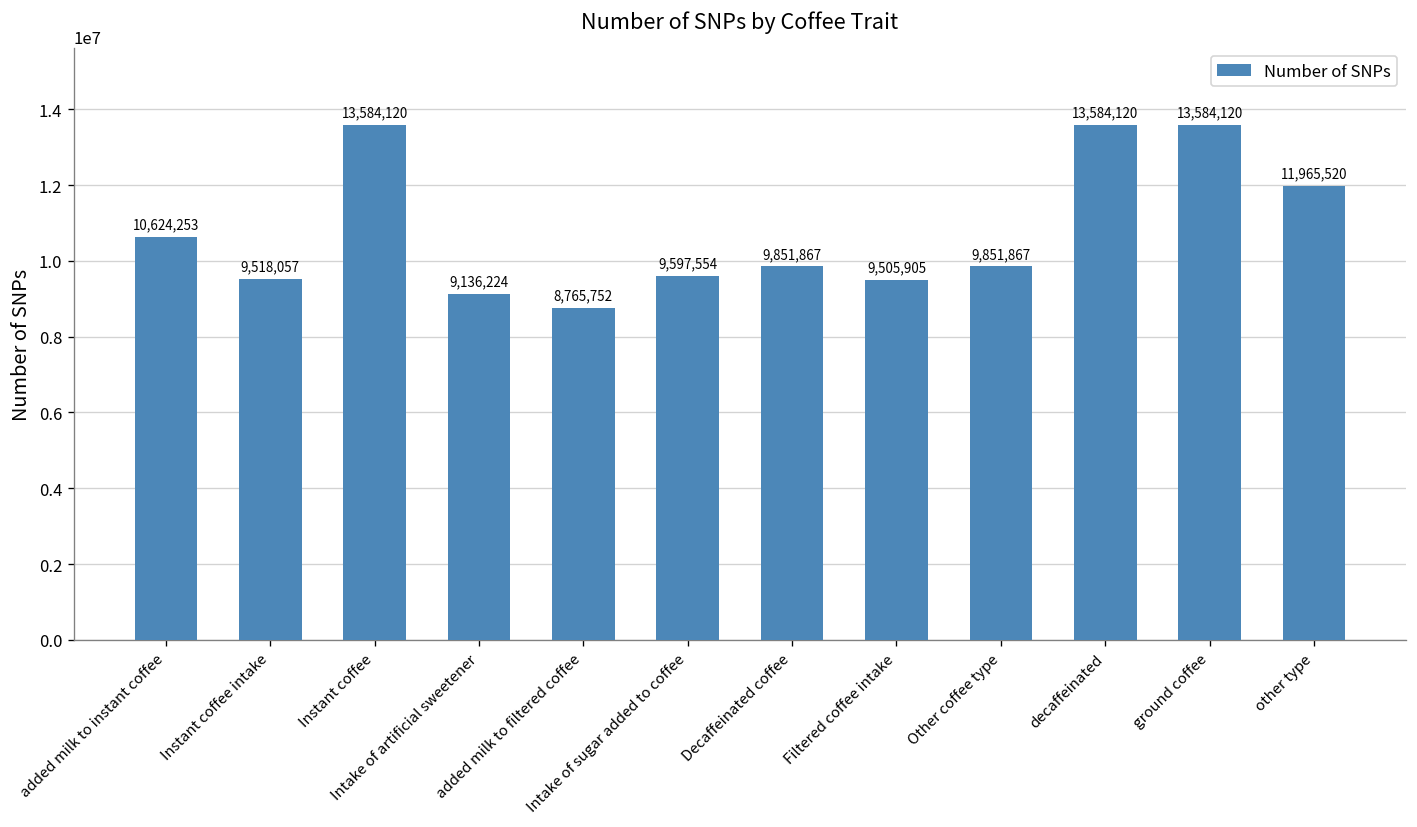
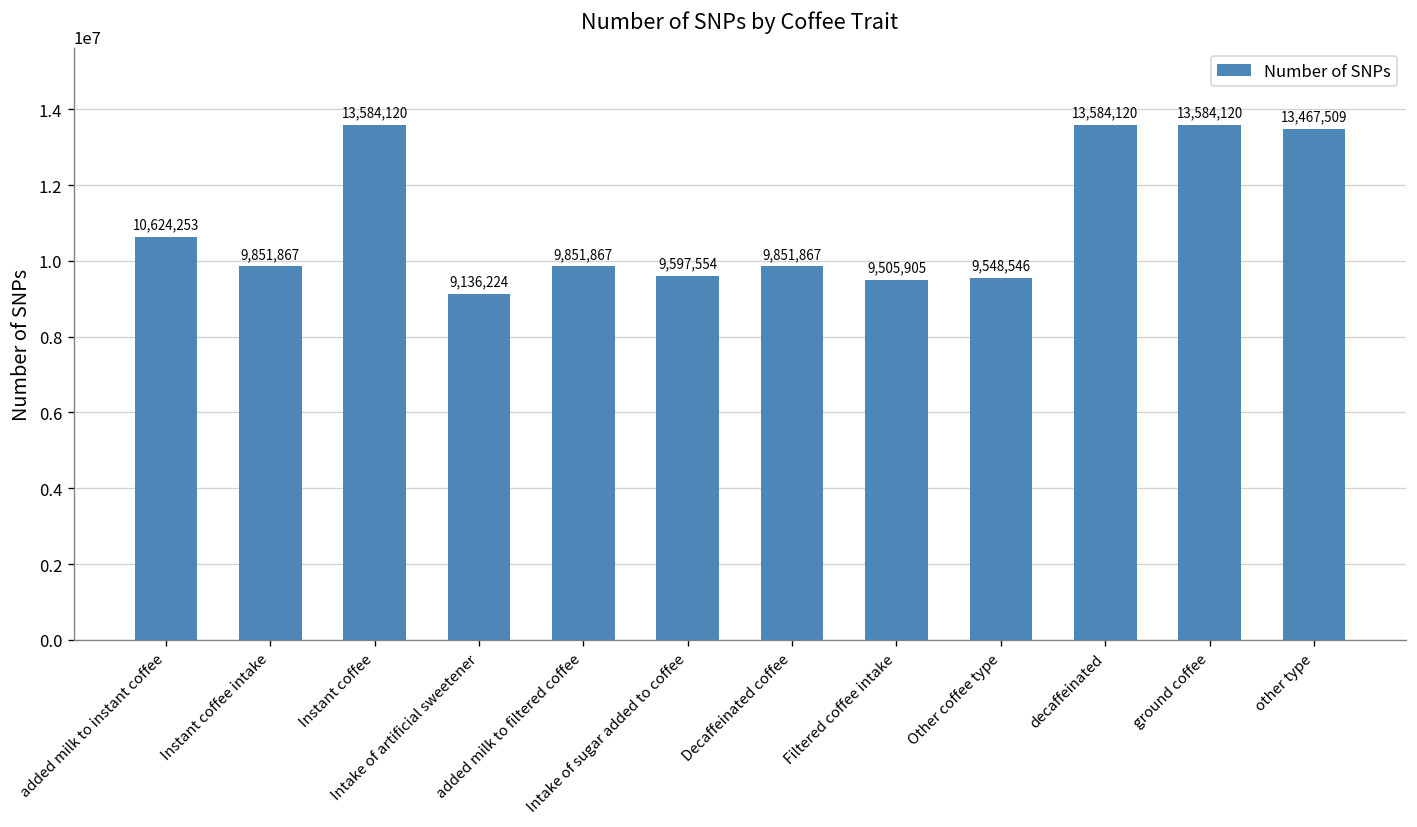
  {
    "added milk to instant coffee": "10,624,253",
-   "Instant coffee intake": "9,518,057",
+   "Instant coffee intake": "9,851,867",
    "Instant coffee": "13,584,120",
    "Intake of artificial sweetener": "9,136,224",
-   "added milk to filtered coffee": "8,765,752",
+   "added milk to filtered coffee": "9,851,867",
    "Intake of sugar added to coffee": "9,597,554",
    "Decaffeinated coffee": "9,851,867",
    "Filtered coffee intake": "9,505,905",
-   "Other coffee type": "9,851,867",
+   "Other coffee type": "9,548,546",
    "decaffeinated": "13,584,120",
    "ground coffee": "13,584,120",
-   "other type": "11,965,520"
+   "other type": "13,467,509"
  }
